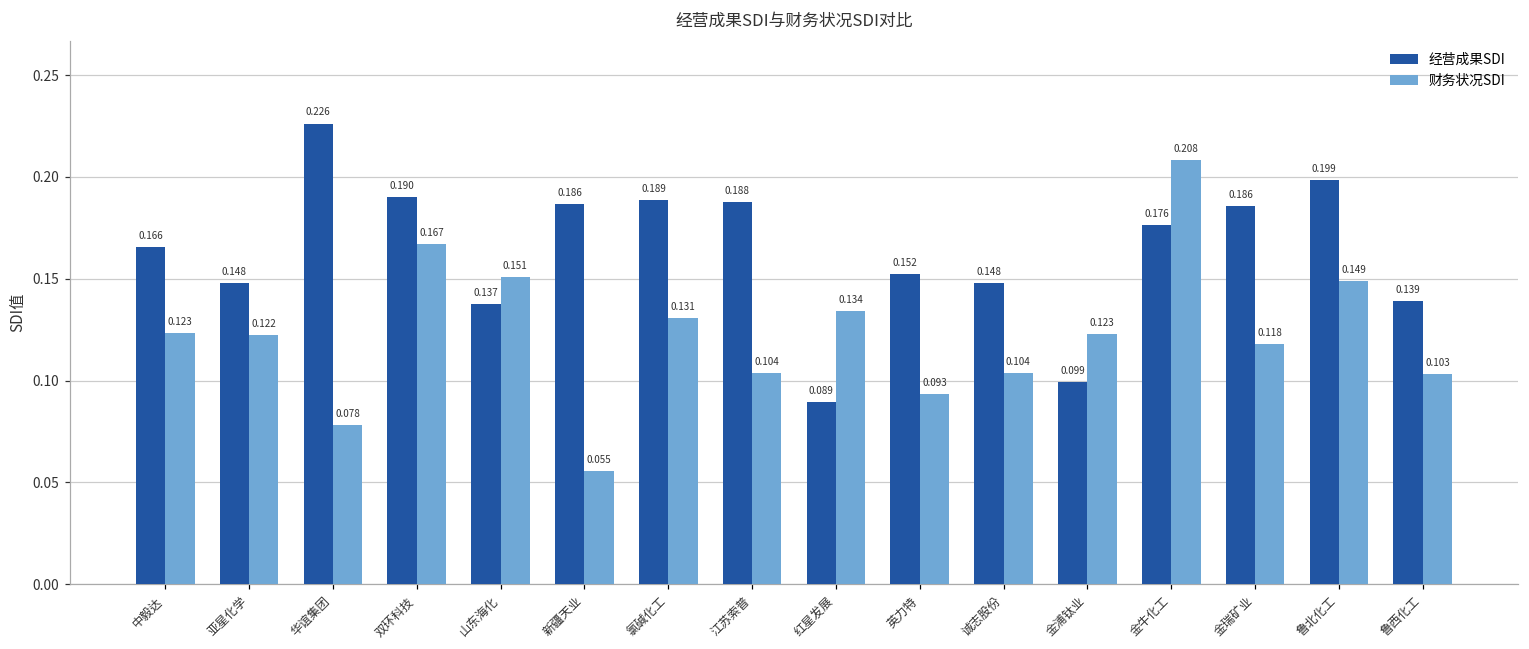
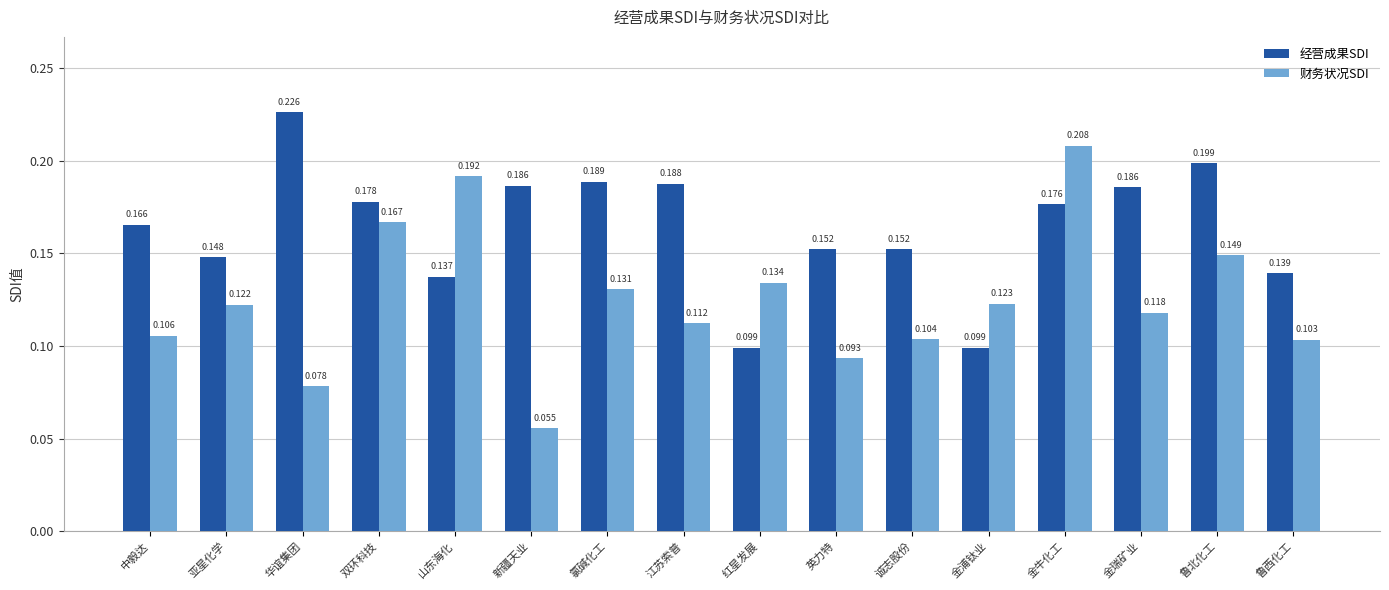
  {
    "经营成果SDI": {
      "中毅达": 0.166,
      "亚星化学": 0.148,
      "华谊集团": 0.226,
-     "双环科技": 0.190,
+     "双环科技": 0.178,
      "山东海化": 0.137,
      "新疆天业": 0.186,
      "氯碱化工": 0.189,
      "江苏索普": 0.188,
-     "红星发展": 0.089,
+     "红星发展": 0.099,
      "英力特": 0.152,
-     "诚志股份": 0.148,
+     "诚志股份": 0.152,
      "金浦钛业": 0.099,
      "金牛化工": 0.176,
      "金瑞矿业": 0.186,
      "鲁北化工": 0.199,
      "鲁西化工": 0.139
    },
    "财务状况SDI": {
-     "中毅达": 0.123,
+     "中毅达": 0.106,
      "亚星化学": 0.122,
      "华谊集团": 0.078,
      "双环科技": 0.167,
-     "山东海化": 0.151,
+     "山东海化": 0.192,
      "新疆天业": 0.055,
      "氯碱化工": 0.131,
-     "江苏索普": 0.104,
+     "江苏索普": 0.112,
      "红星发展": 0.134,
      "英力特": 0.093,
      "诚志股份": 0.104,
      "金浦钛业": 0.123,
      "金牛化工": 0.208,
      "金瑞矿业": 0.118,
      "鲁北化工": 0.149,
      "鲁西化工": 0.103
    }
  }
